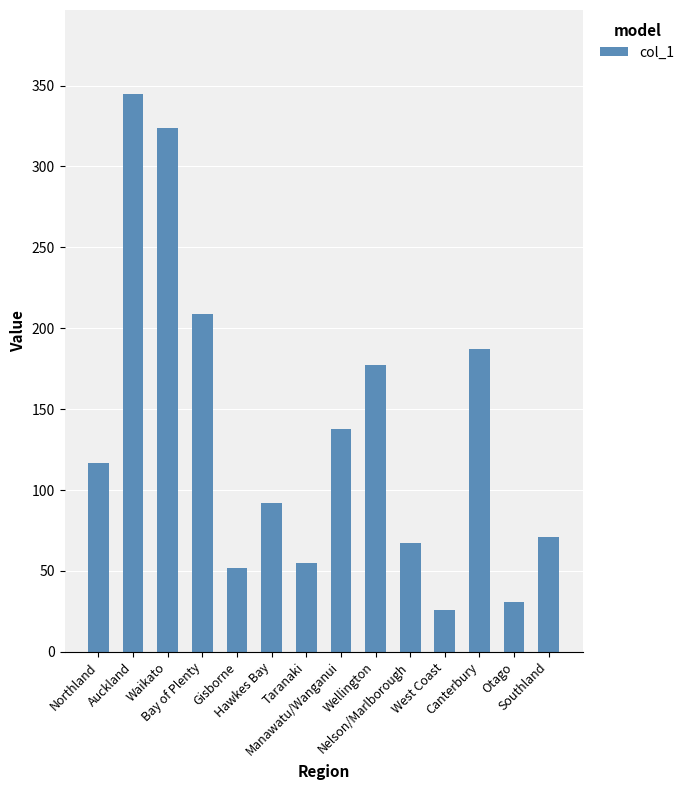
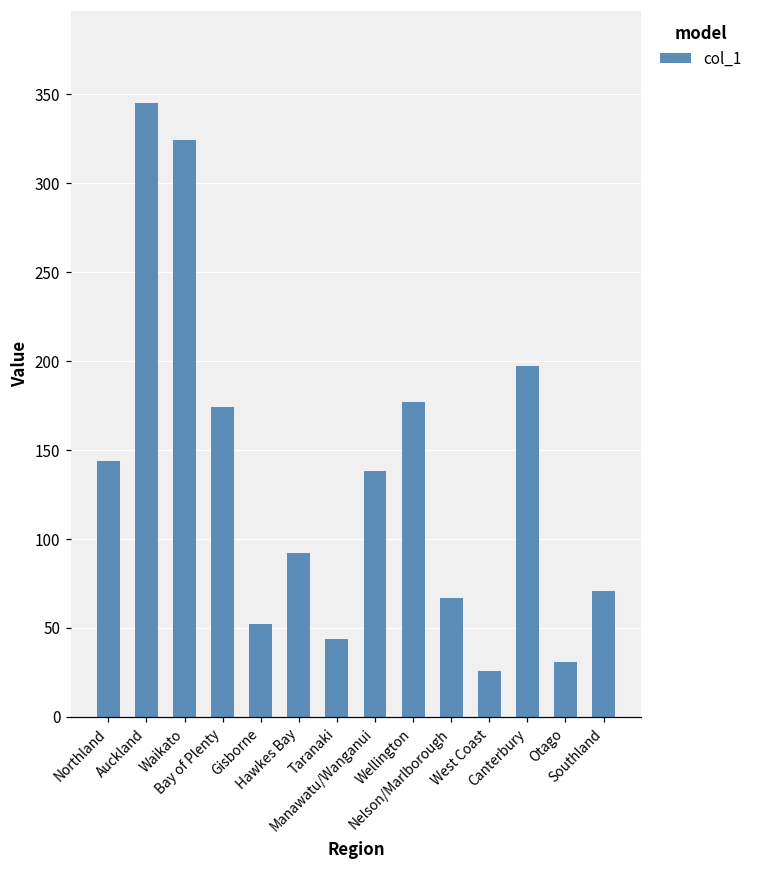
  {
-   "Northland": 117,
+   "Northland": 144,
    "Auckland": 345,
    "Waikato": 324,
-   "Bay of Plenty": 209,
+   "Bay of Plenty": 174,
    "Gisborne": 52,
    "Hawkes Bay": 92,
-   "Taranaki": 55,
+   "Taranaki": 44,
    "Manawatu/Wanganui": 138,
    "Wellington": 177,
    "Nelson/Marlborough": 67,
    "West Coast": 26,
-   "Canterbury": 187,
+   "Canterbury": 197,
    "Otago": 31,
    "Southland": 71
  }
